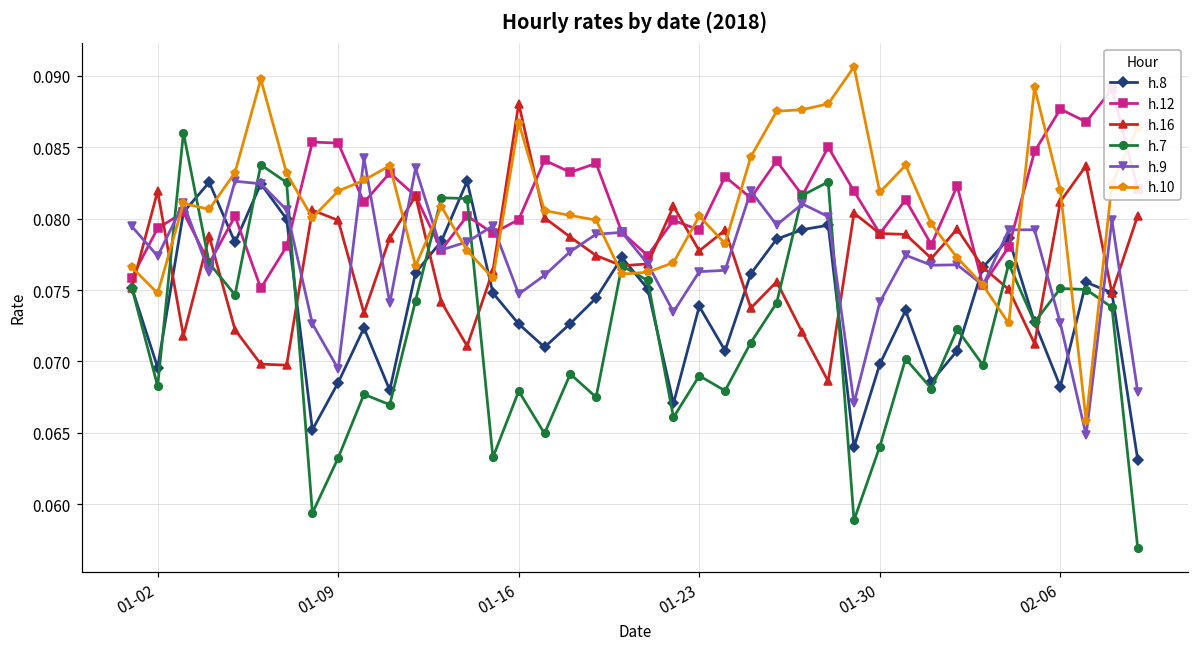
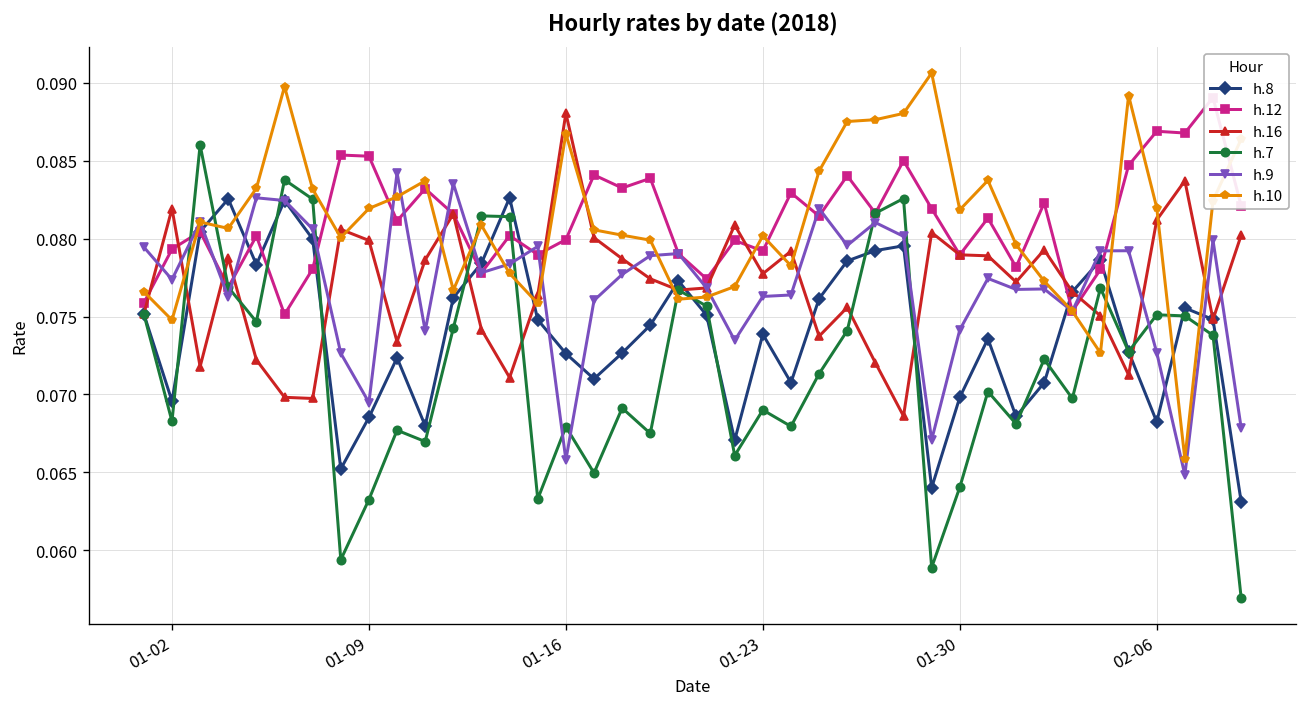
  {
    "h.8": {
      "01-02": 0.0696,
      "01-09": 0.0685,
      "01-16": 0.0726,
      "01-23": 0.0739,
      "01-30": 0.0698,
      "02-06": 0.0682
    },
    "h.12": {
      "01-02": 0.0793,
      "01-09": 0.0853,
      "01-16": 0.0799,
      "01-23": 0.0792,
-     "02-06": 0.0877
+     "02-06": 0.0869
    },
    "h.16": {
      "01-02": 0.0819,
      "01-09": 0.0799,
      "01-16": 0.0881,
      "01-23": 0.0777,
      "02-06": 0.0812
    },
    "h.7": {
      "01-02": 0.0683,
      "01-09": 0.0632,
      "01-16": 0.0679,
      "01-23": 0.0690,
      "01-30": 0.0640,
      "02-06": 0.0751
    },
    "h.9": {
      "01-02": 0.0774,
      "01-09": 0.0695,
-     "01-16": 0.0747,
+     "01-16": 0.0658,
      "01-23": 0.0763,
      "01-30": 0.0741,
      "02-06": 0.0727
    },
    "h.10": {
      "01-02": 0.0748,
      "01-09": 0.0819,
      "01-16": 0.0867,
      "01-23": 0.0802,
      "01-30": 0.0818,
      "02-06": 0.0820
    }
  }
